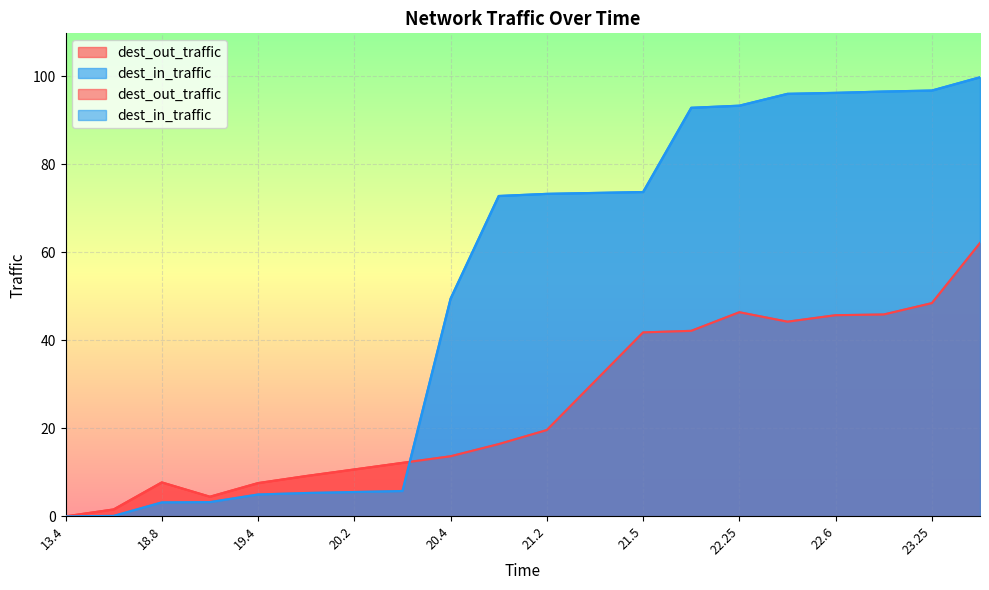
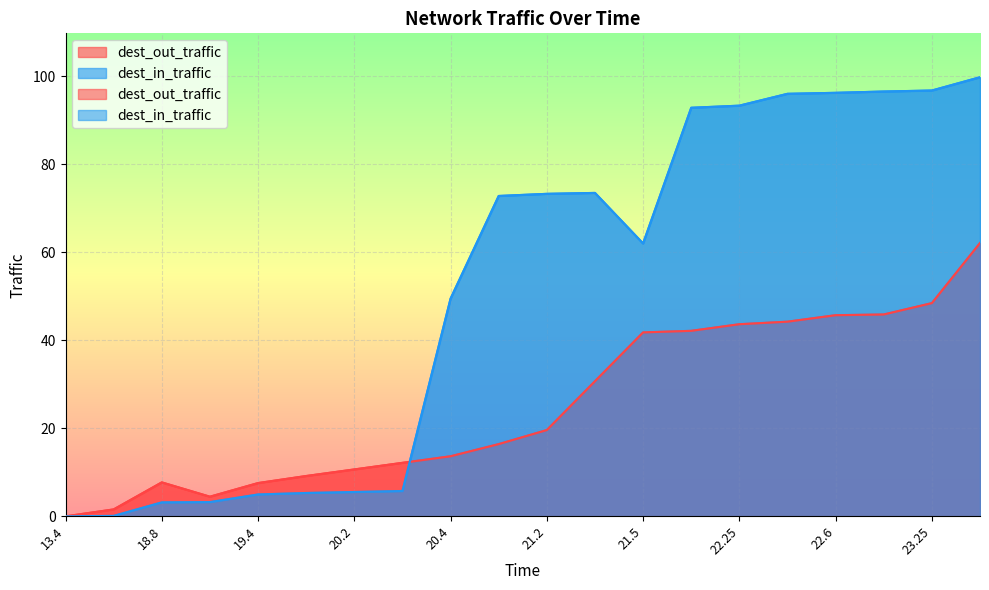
  {
    "dest_out_traffic": {
      "18.8": 8,
      "19.4": 8,
      "20.2": 11,
      "20.4": 14,
      "21.2": 20,
      "21.5": 42,
-     "22.25": 46,
+     "22.25": 44,
      "22.6": 46,
      "23.25": 48
    },
    "dest_in_traffic": {
      "18.8": 3,
      "19.4": 5,
      "20.2": 6,
      "20.4": 49,
      "21.2": 73,
-     "21.5": 74,
+     "21.5": 62,
      "22.25": 93,
      "22.6": 96,
      "23.25": 97
    }
  }
